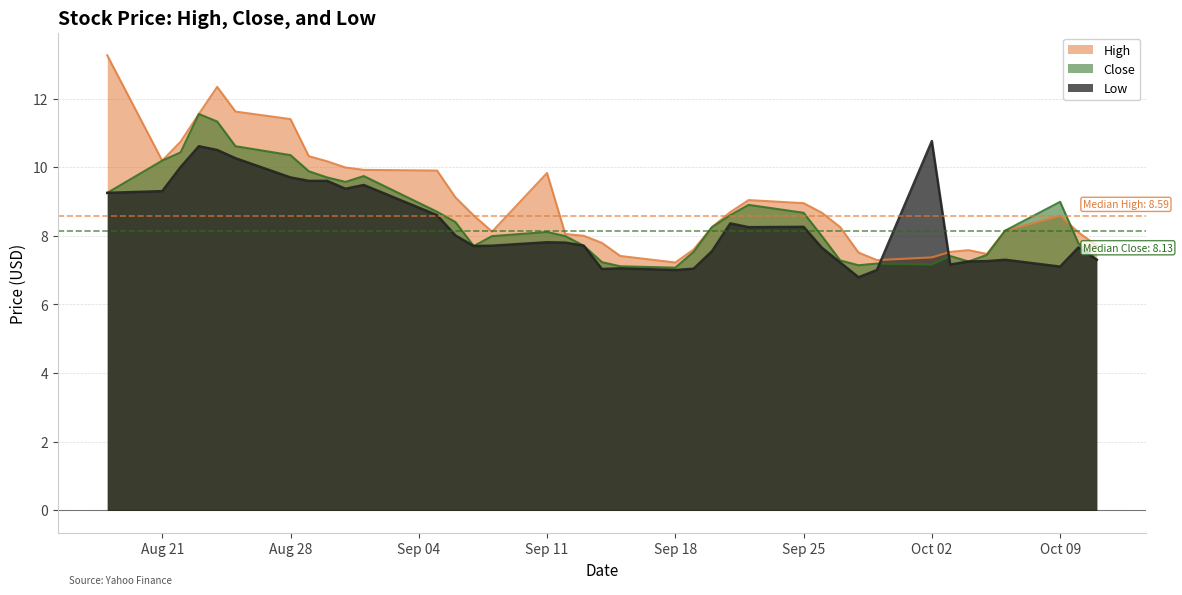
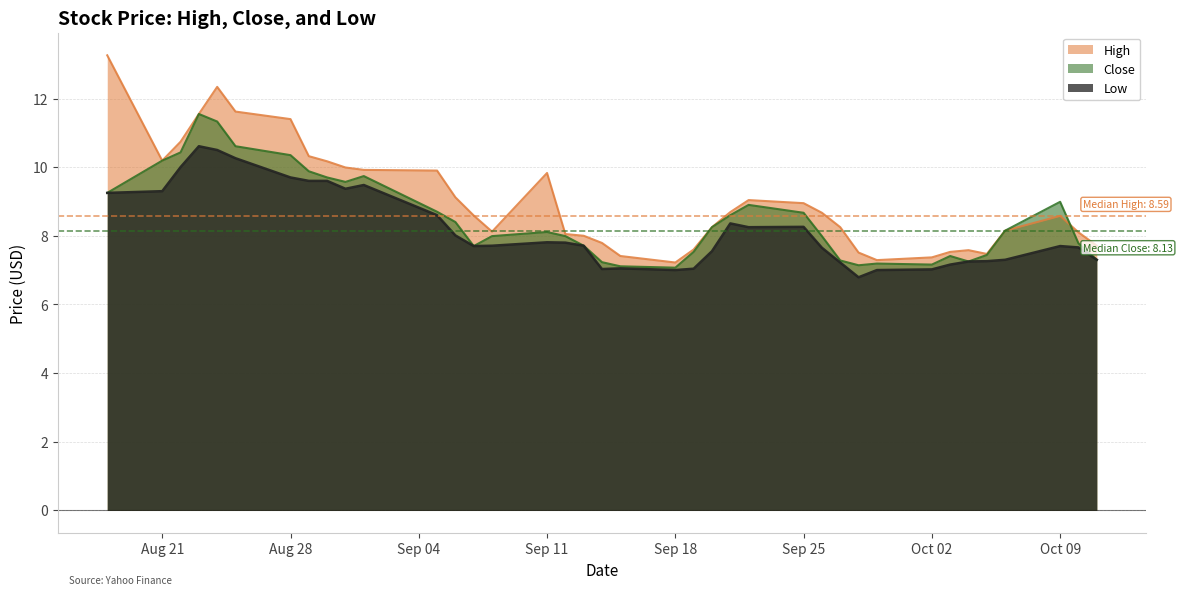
  {
    "High": {
      "Aug 28": 11.4,
      "Sep 11": 9.8,
      "Sep 18": 7.2,
      "Sep 25": 9.0,
      "Oct 02": 7.4,
      "Oct 09": 8.6
    },
    "Close": {
      "Aug 28": 10.4,
      "Sep 11": 8.1,
      "Sep 25": 8.7,
      "Oct 02": 7.2
    },
    "Low": {
      "Aug 21": 9.3,
      "Aug 28": 9.7,
      "Sep 11": 7.8,
      "Sep 25": 8.3,
-     "Oct 02": 10.8,
-     "Oct 09": 7.1
+     "Oct 02": 7.0,
+     "Oct 09": 7.7
    }
  }
